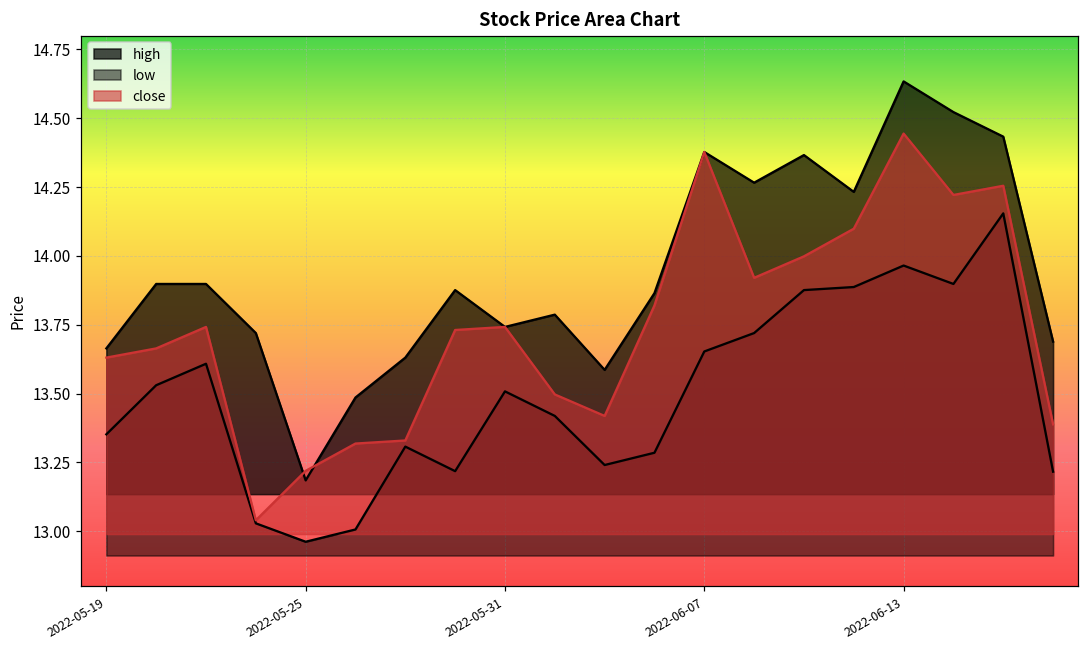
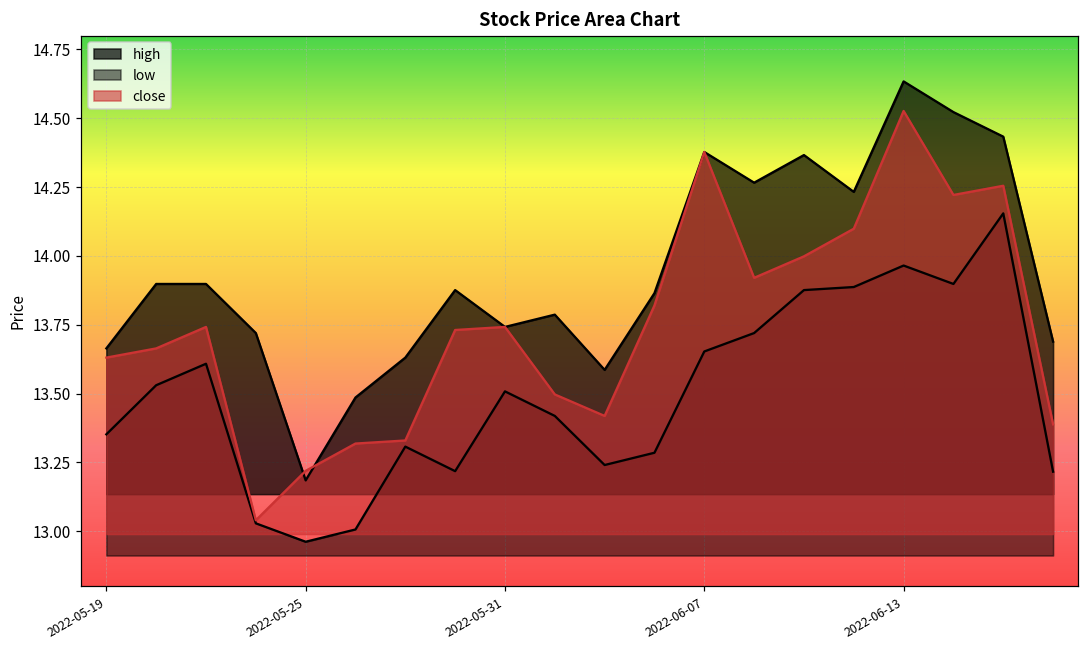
  {
    "close": {
      "2022-05-19": 13.63,
      "2022-05-25": 13.22,
-     "2022-06-13": 14.44
+     "2022-06-13": 14.53
    }
  }
